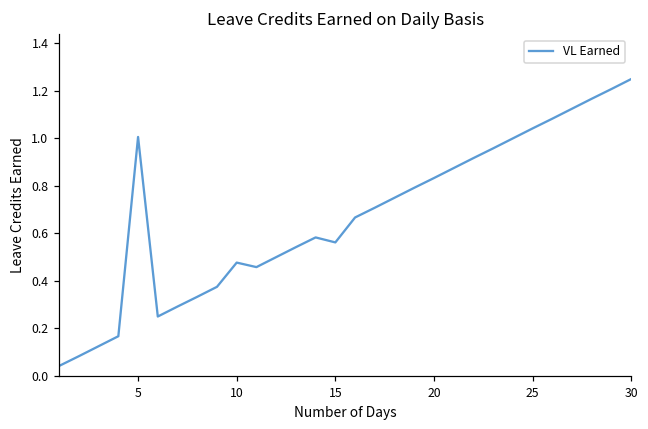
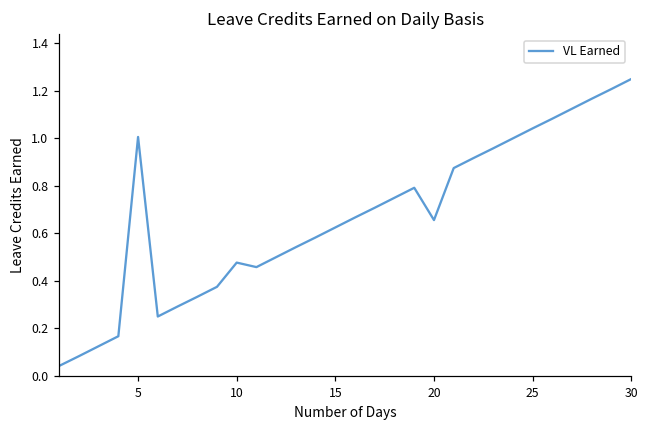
  {
    "5": 1.01,
    "10": 0.48,
-   "15": 0.56,
-   "20": 0.83,
+   "15": 0.63,
+   "20": 0.66,
    "25": 1.04,
    "30": 1.25
  }
